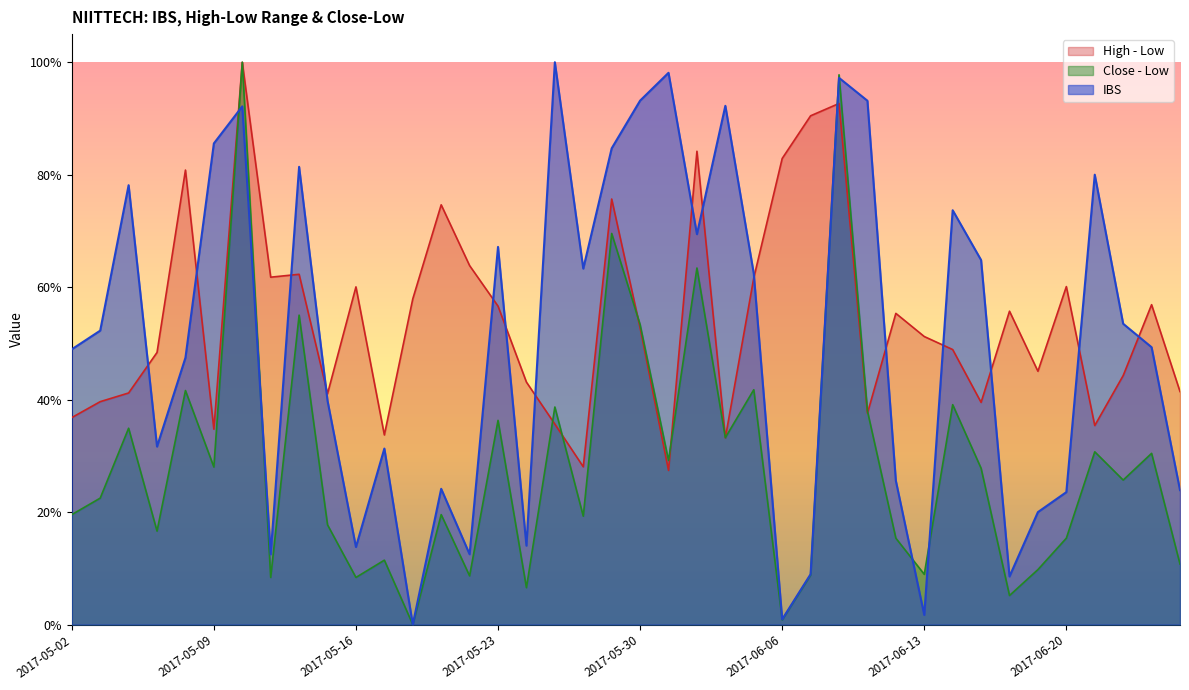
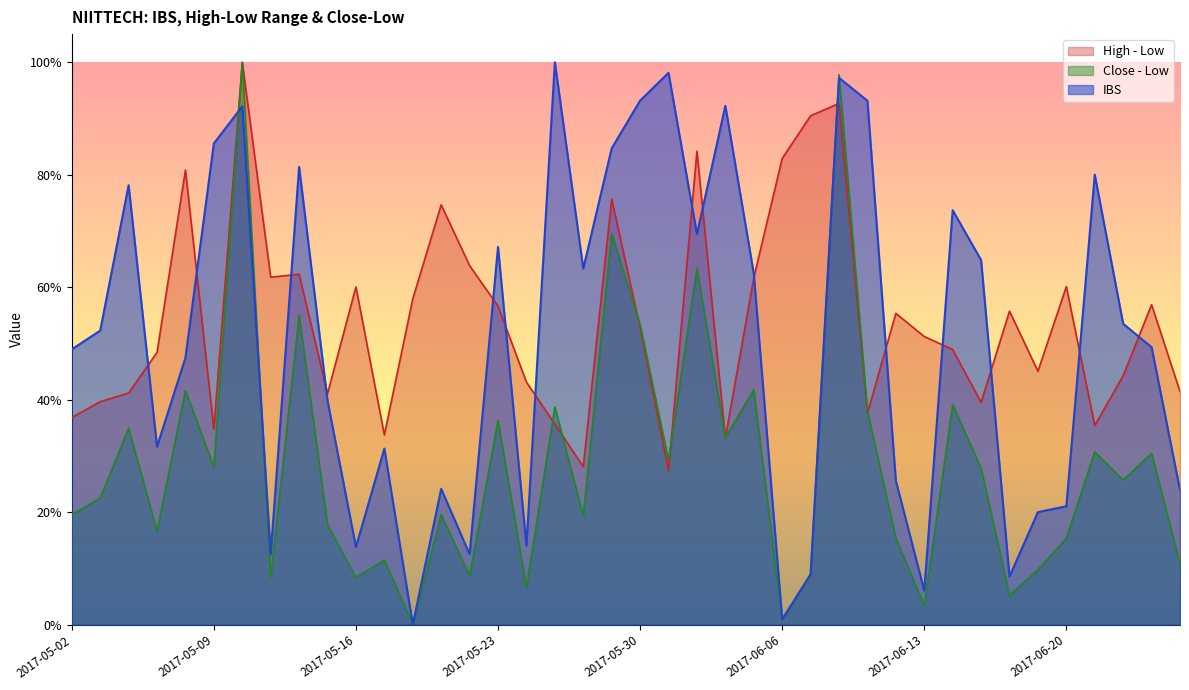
  {
    "High - Low": {
      "2017-05-02": "37%",
      "2017-05-09": "35%",
      "2017-05-16": "60%",
      "2017-05-23": "57%",
      "2017-05-30": "53%",
      "2017-06-06": "83%",
      "2017-06-13": "51%",
      "2017-06-20": "60%"
    },
    "Close - Low": {
      "2017-05-02": "20%",
      "2017-05-09": "28%",
      "2017-05-16": "8%",
      "2017-05-23": "36%",
      "2017-05-30": "53%",
-     "2017-06-13": "9%",
+     "2017-06-13": "3%",
      "2017-06-20": "15%"
    },
    "IBS": {
      "2017-05-02": "49%",
      "2017-05-09": "86%",
      "2017-05-16": "14%",
      "2017-05-23": "67%",
      "2017-05-30": "93%",
-     "2017-06-13": "2%",
-     "2017-06-20": "24%"
+     "2017-06-13": "6%",
+     "2017-06-20": "21%"
    }
  }
